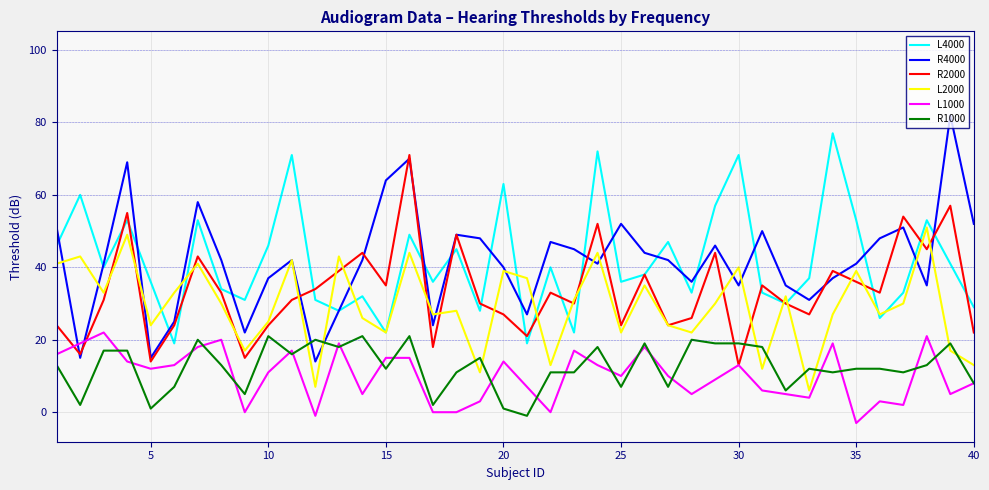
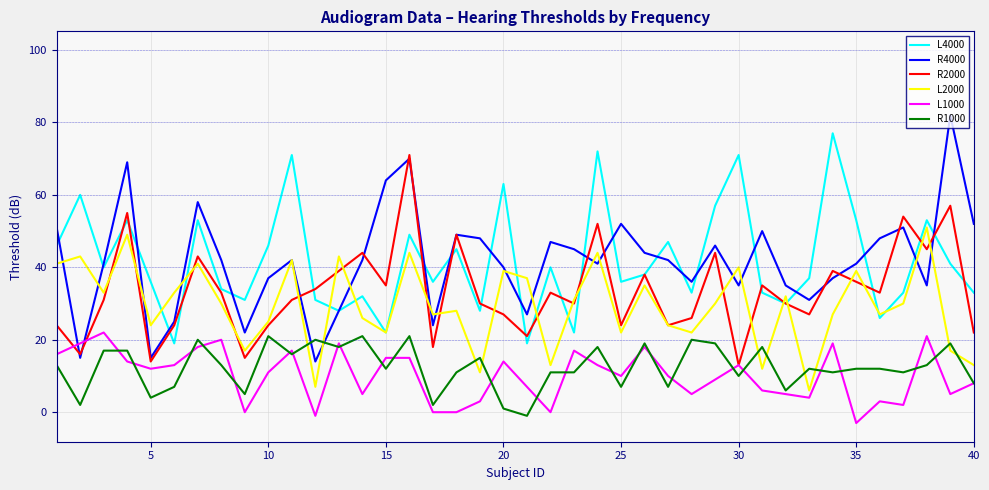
  {
    "L4000": {
      "5": 36,
      "10": 46,
      "20": 63,
      "25": 36,
      "30": 71,
      "35": 53,
-     "40": 29
+     "40": 33
    },
    "R4000": {
      "5": 15,
      "10": 37,
      "15": 64,
      "20": 40,
      "25": 52,
      "30": 35,
      "35": 41,
      "40": 52
    },
    "R2000": {
      "5": 14,
      "10": 24,
      "15": 35,
      "20": 27,
      "25": 24,
      "35": 36,
      "40": 22
    },
    "L2000": {
      "5": 24,
      "10": 25,
      "20": 39,
      "25": 22,
      "30": 40,
      "35": 39,
      "40": 13
    },
    "L1000": {
      "5": 12,
      "10": 11,
      "15": 15,
      "20": 14,
      "25": 10,
      "35": -3
    },
    "R1000": {
-     "5": 1,
+     "5": 4,
      "10": 21,
      "15": 12,
      "20": 1,
      "25": 7,
-     "30": 19,
+     "30": 10,
      "35": 12
    }
  }
